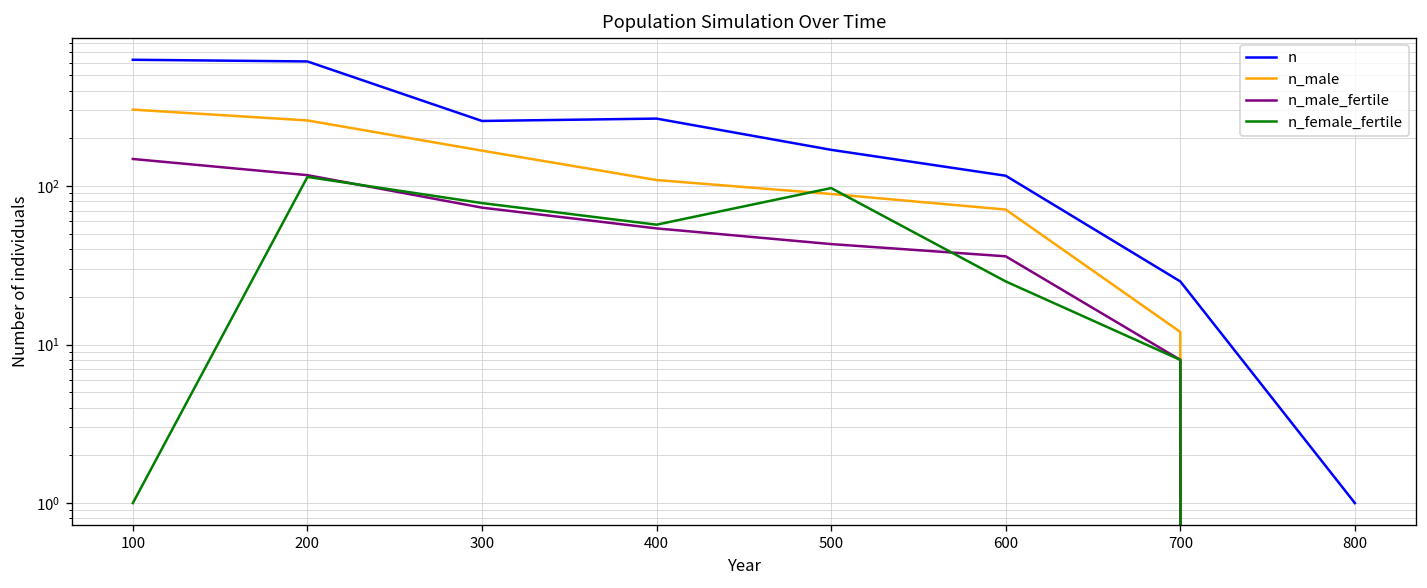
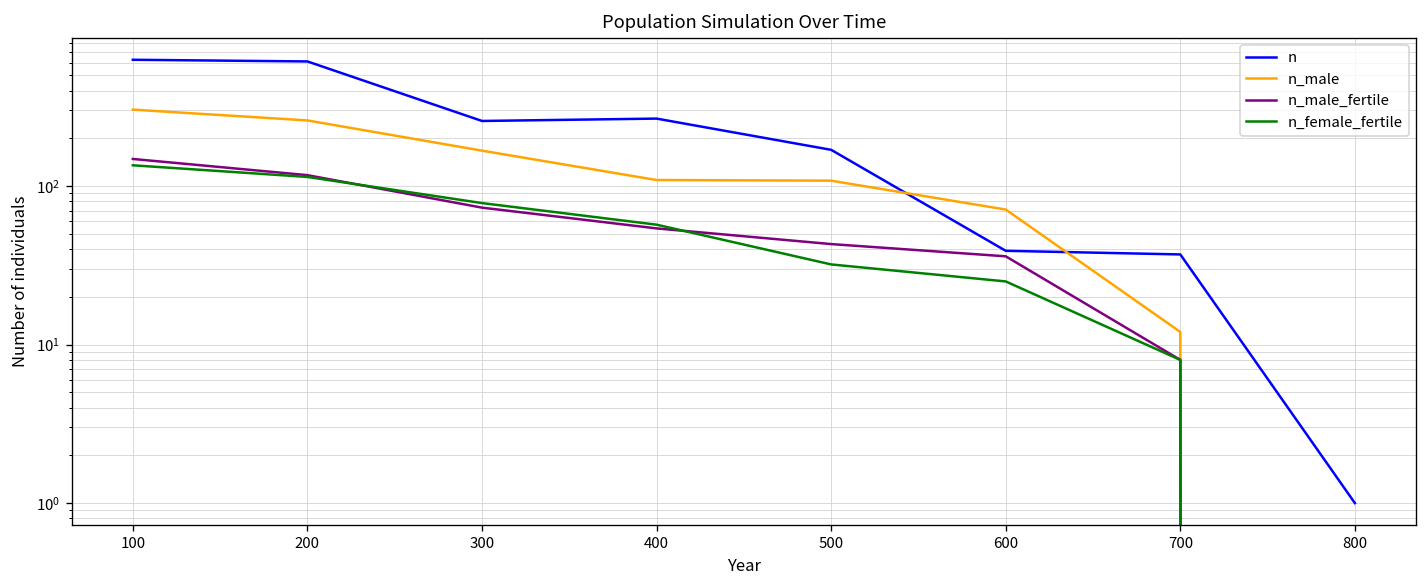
  {
    "n": {
      "100": 600,
      "200": 600,
      "300": 260,
      "400": 270,
      "500": 170,
-     "600": 120,
-     "700": 25,
+     "600": 39,
+     "700": 37,
      "800": 1
    },
    "n_male": {
      "100": 300,
      "200": 260,
      "300": 170,
      "400": 110,
-     "500": 90,
+     "500": 110,
      "600": 70,
      "700": 12
    },
    "n_male_fertile": {
      "100": 150,
      "300": 70,
      "400": 54,
      "500": 43,
      "600": 36
    },
    "n_female_fertile": {
-     "100": 1,
+     "100": 140,
      "300": 80,
      "400": 57,
-     "500": 100,
+     "500": 32,
      "600": 25
    }
  }
